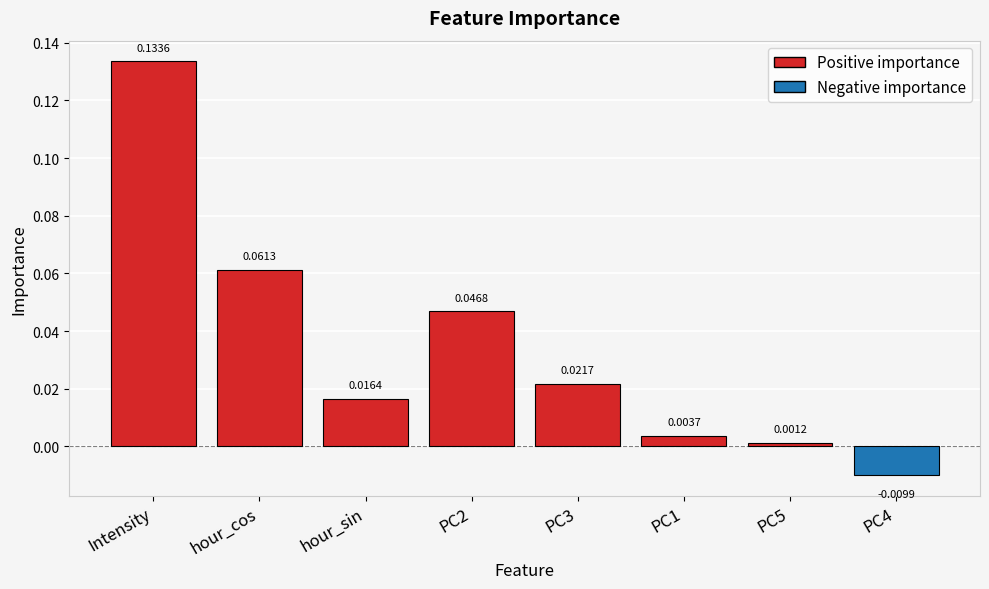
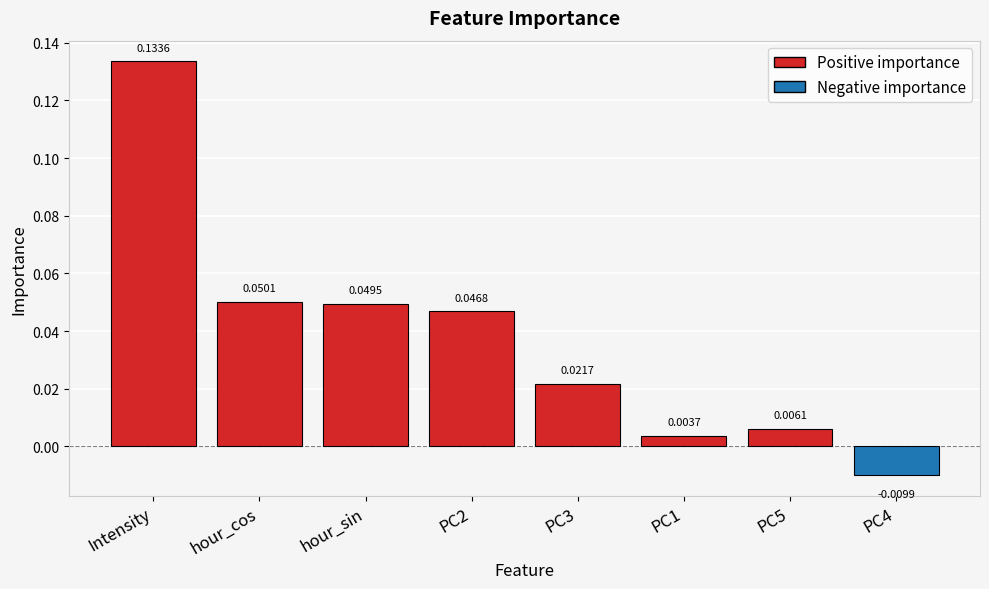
  {
    "Intensity": 0.1336,
-   "hour_cos": 0.0613,
-   "hour_sin": 0.0164,
+   "hour_cos": 0.0501,
+   "hour_sin": 0.0495,
    "PC2": 0.0468,
    "PC3": 0.0217,
    "PC1": 0.0037,
-   "PC5": 0.0012,
+   "PC5": 0.0061,
    "PC4": -0.0099
  }
